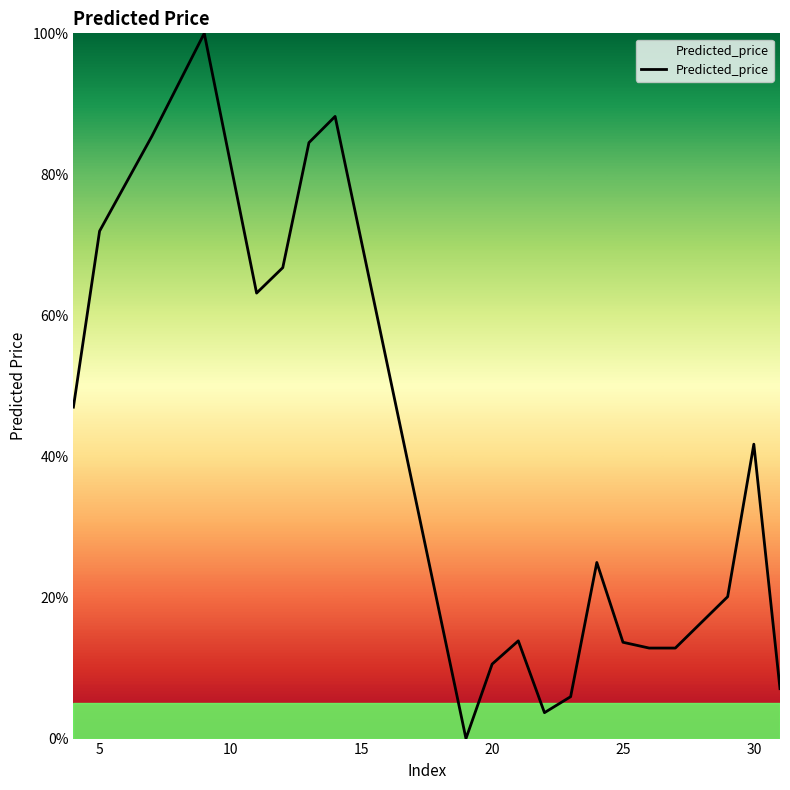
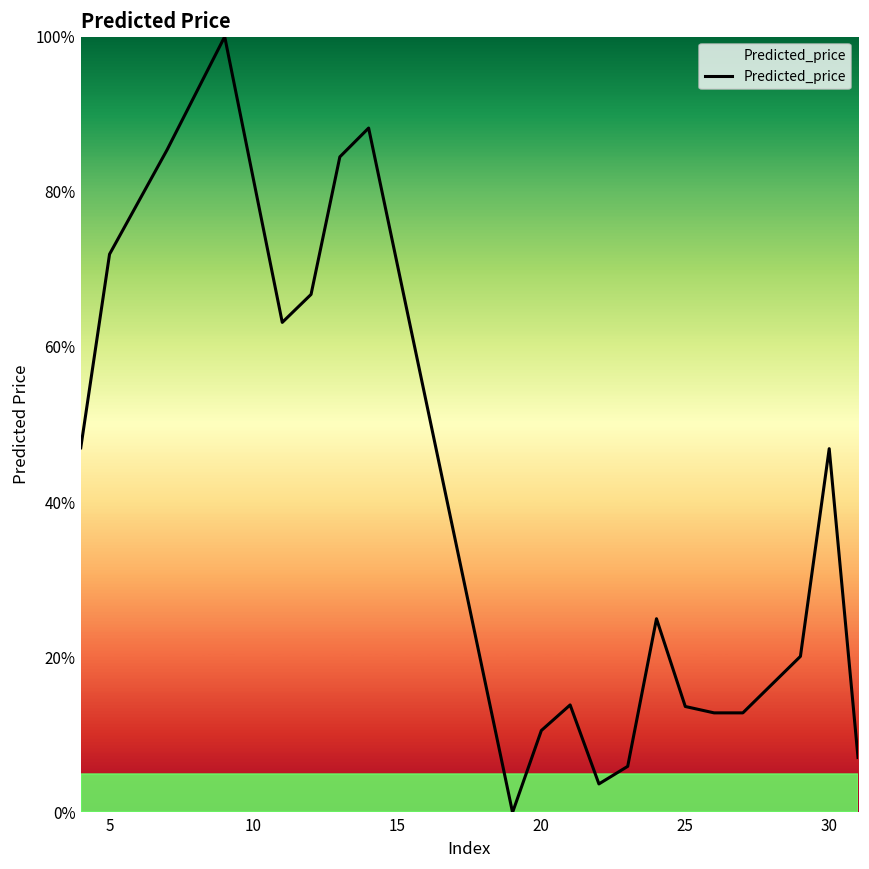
  {
    "5": "72%",
    "20": "11%",
    "25": "14%",
-   "30": "42%"
+   "30": "47%"
  }
